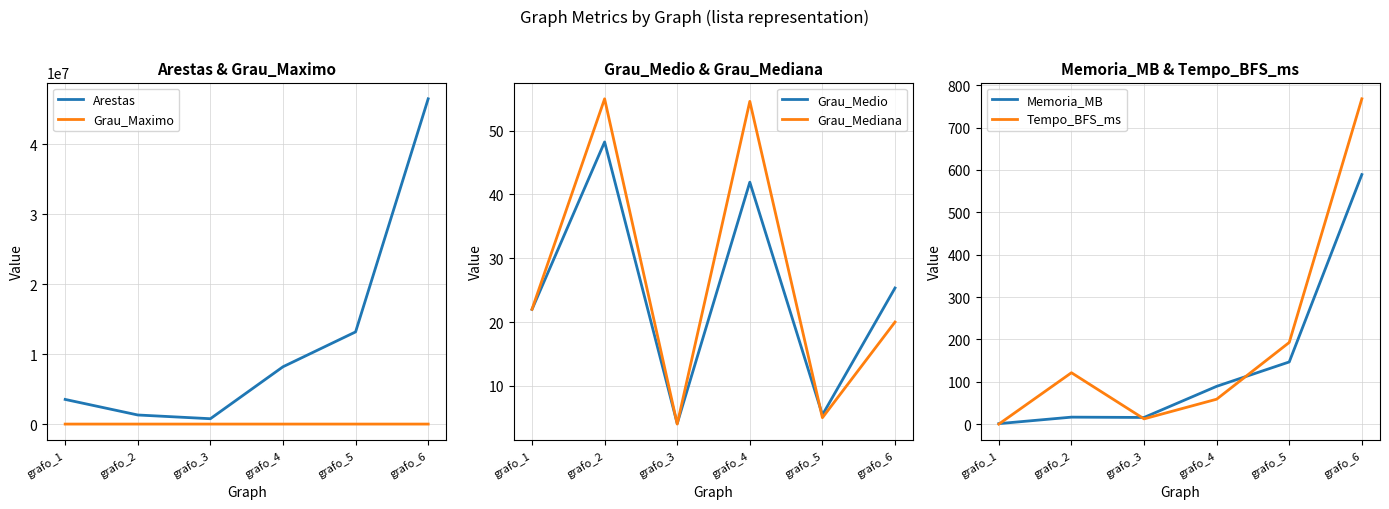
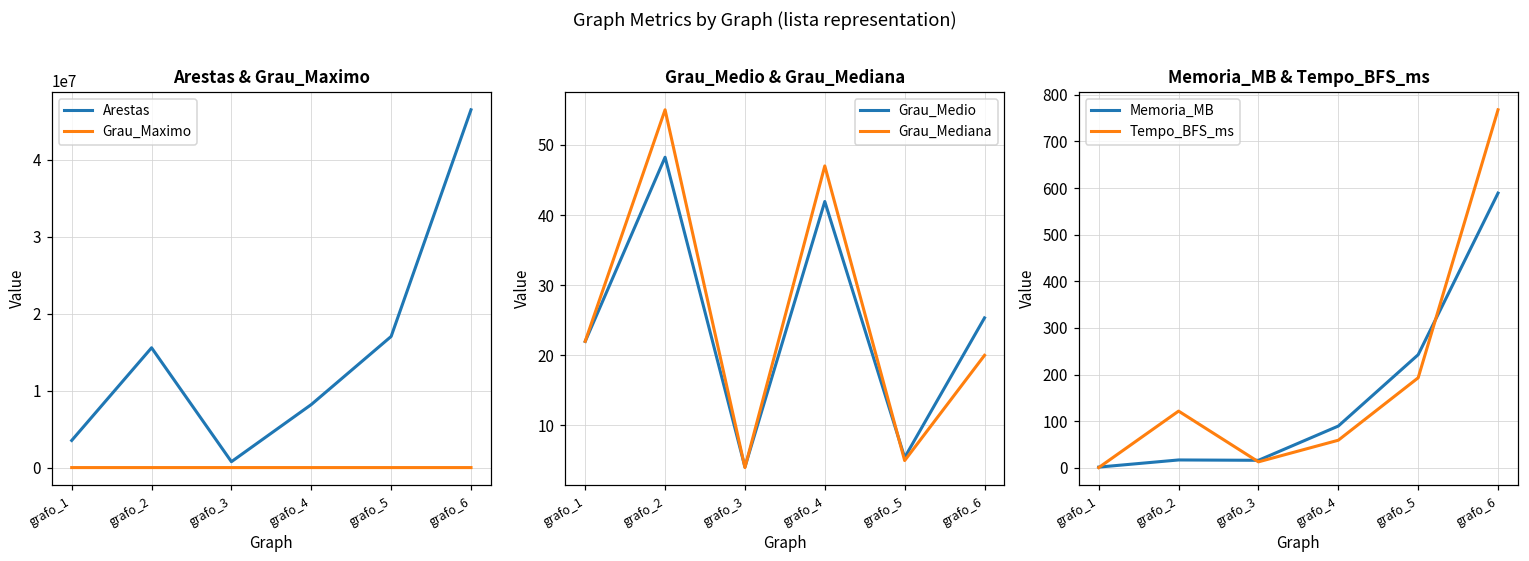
  {
    "Arestas & Grau_Maximo": {
      "Arestas": {
        "grafo_1": 4000000,
-       "grafo_2": 1000000,
+       "grafo_2": 16000000,
        "grafo_3": 1000000,
        "grafo_4": 8000000,
-       "grafo_5": 13000000,
+       "grafo_5": 17000000,
        "grafo_6": 46000000
      },
      "Grau_Maximo": {
        "grafo_1": 0,
        "grafo_2": 0,
        "grafo_3": 0,
        "grafo_4": 0,
        "grafo_5": 0,
        "grafo_6": 0
      }
    },
    "Grau_Medio & Grau_Mediana": {
      "Grau_Medio": {
        "grafo_2": 48,
        "grafo_4": 42,
        "grafo_5": 5,
        "grafo_6": 25
      },
      "Grau_Mediana": {
        "grafo_2": 55,
-       "grafo_4": 55,
+       "grafo_4": 47,
        "grafo_5": 5,
        "grafo_6": 20
      }
    },
    "Memoria_MB & Tempo_BFS_ms": {
      "Memoria_MB": {
        "grafo_2": 20,
        "grafo_4": 90,
-       "grafo_5": 150,
+       "grafo_5": 240,
        "grafo_6": 590
      },
      "Tempo_BFS_ms": {
        "grafo_2": 120,
        "grafo_4": 60,
        "grafo_5": 190,
        "grafo_6": 770
      }
    }
  }
